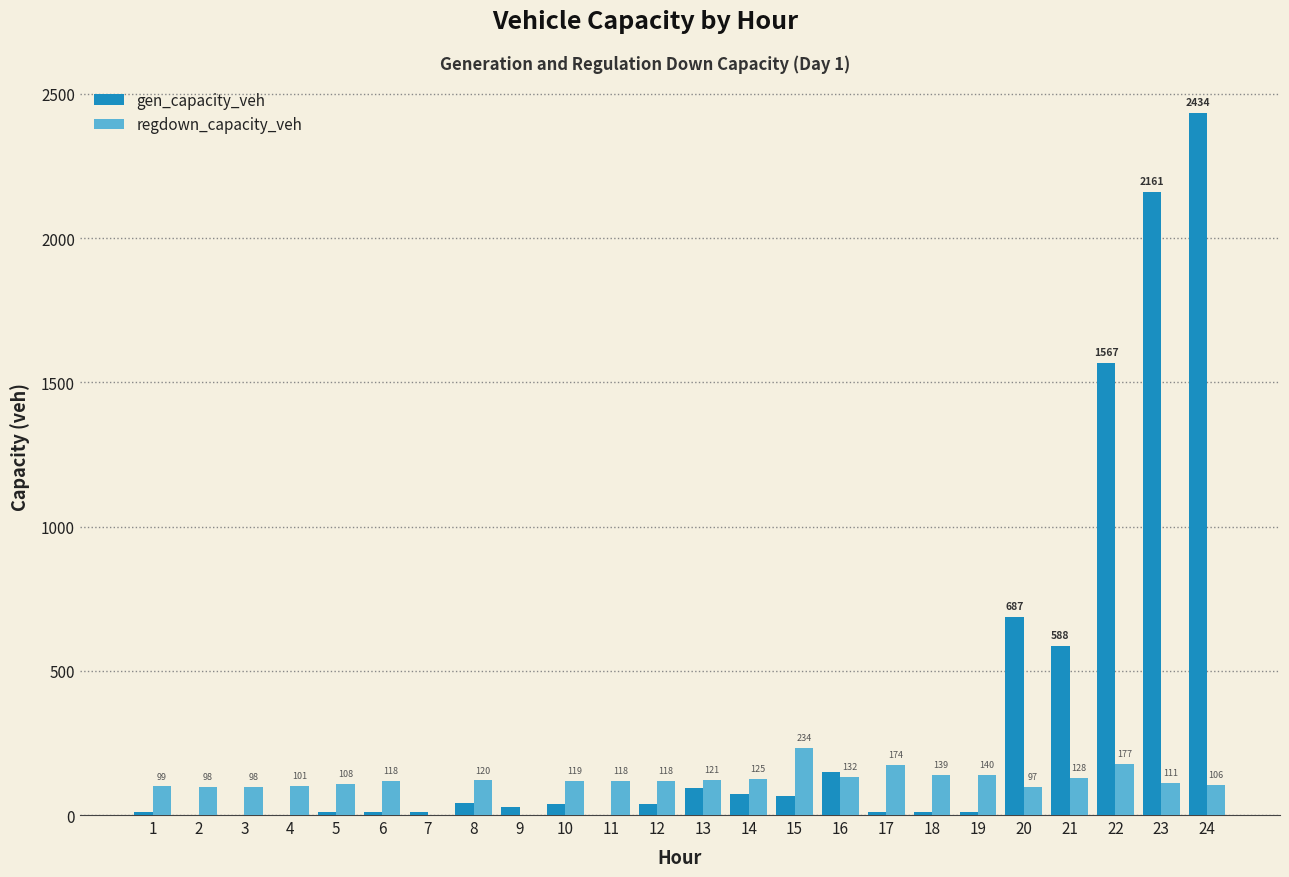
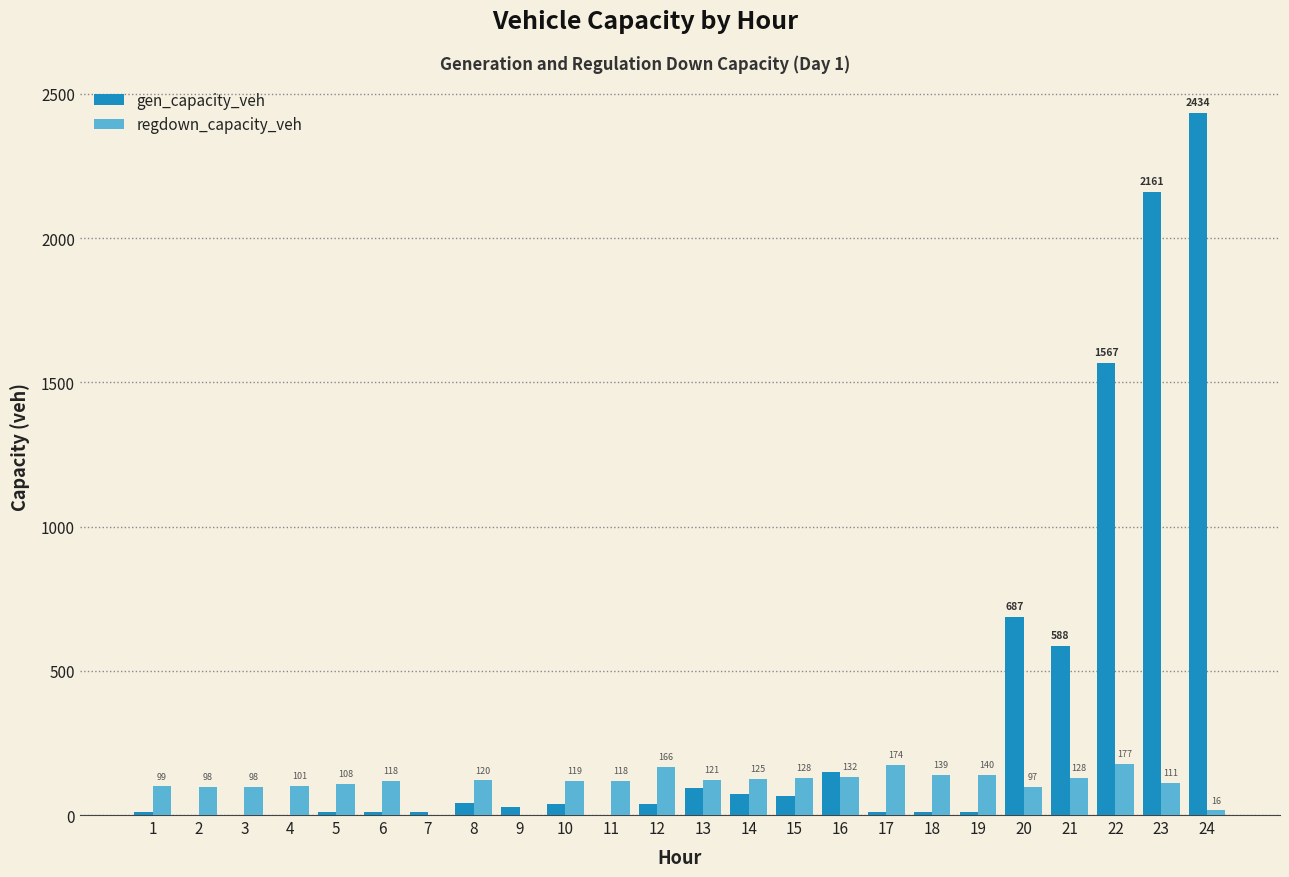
  {
    "gen_capacity_veh": {
      "20": 687,
      "21": 588,
      "22": 1567,
      "23": 2161,
      "24": 2434
    },
    "regdown_capacity_veh": {
      "1": 99,
      "2": 98,
      "3": 98,
      "4": 101,
      "5": 108,
      "6": 118,
      "8": 120,
      "10": 119,
      "11": 118,
-     "12": 118,
+     "12": 166,
      "13": 121,
      "14": 125,
-     "15": 234,
+     "15": 128,
      "16": 132,
      "17": 174,
      "18": 139,
      "19": 140,
      "20": 97,
      "21": 128,
      "22": 177,
      "23": 111,
-     "24": 106
+     "24": 16
    }
  }
